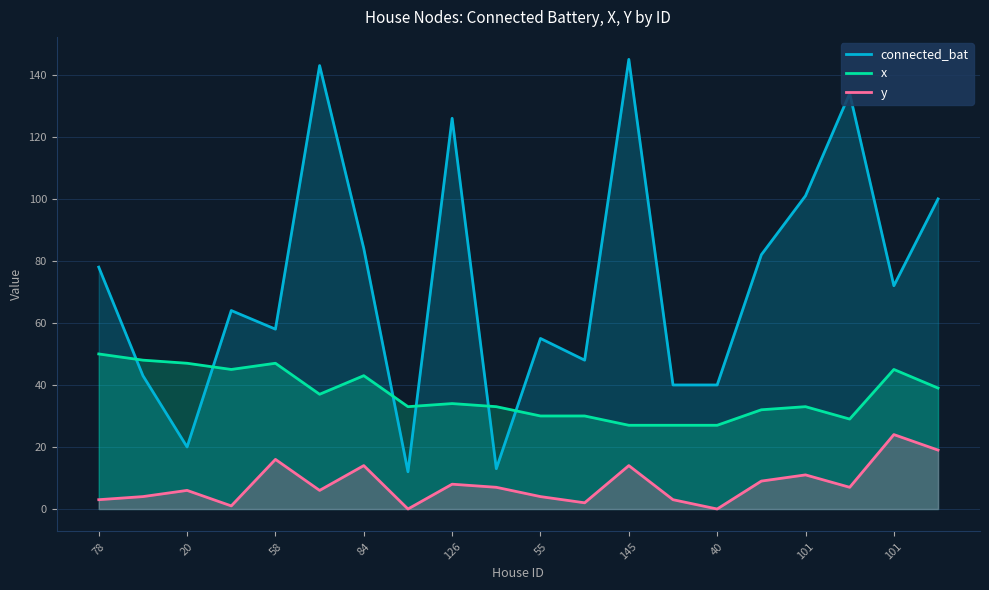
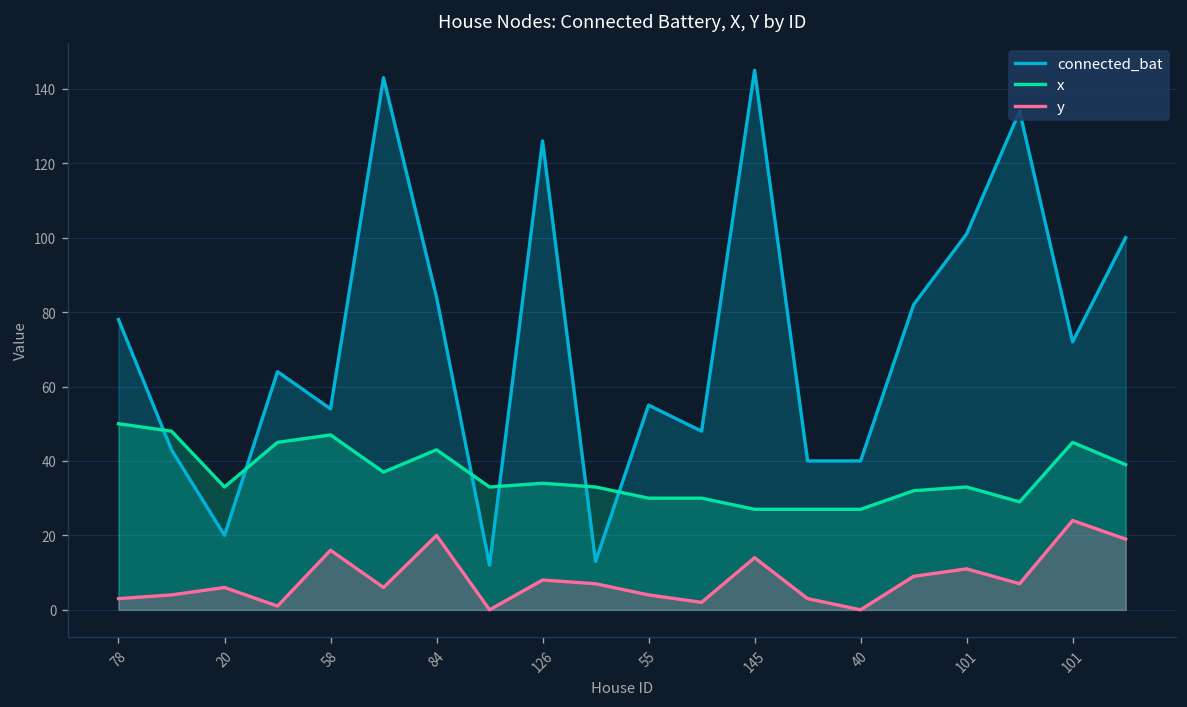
  {
    "connected_bat": {
      "78": 78,
      "20": 20,
-     "58": 58,
+     "58": 54,
      "84": 84,
      "126": 126,
      "55": 55,
      "145": 145,
      "40": 40
    },
    "x": {
      "78": 50,
-     "20": 47,
+     "20": 33,
      "58": 47,
      "84": 43,
      "126": 34,
      "55": 30,
      "145": 27,
      "40": 27
    },
    "y": {
      "78": 3,
      "20": 6,
      "58": 16,
-     "84": 14,
+     "84": 20,
      "126": 8,
      "55": 4,
      "145": 14,
      "40": 0
    }
  }
